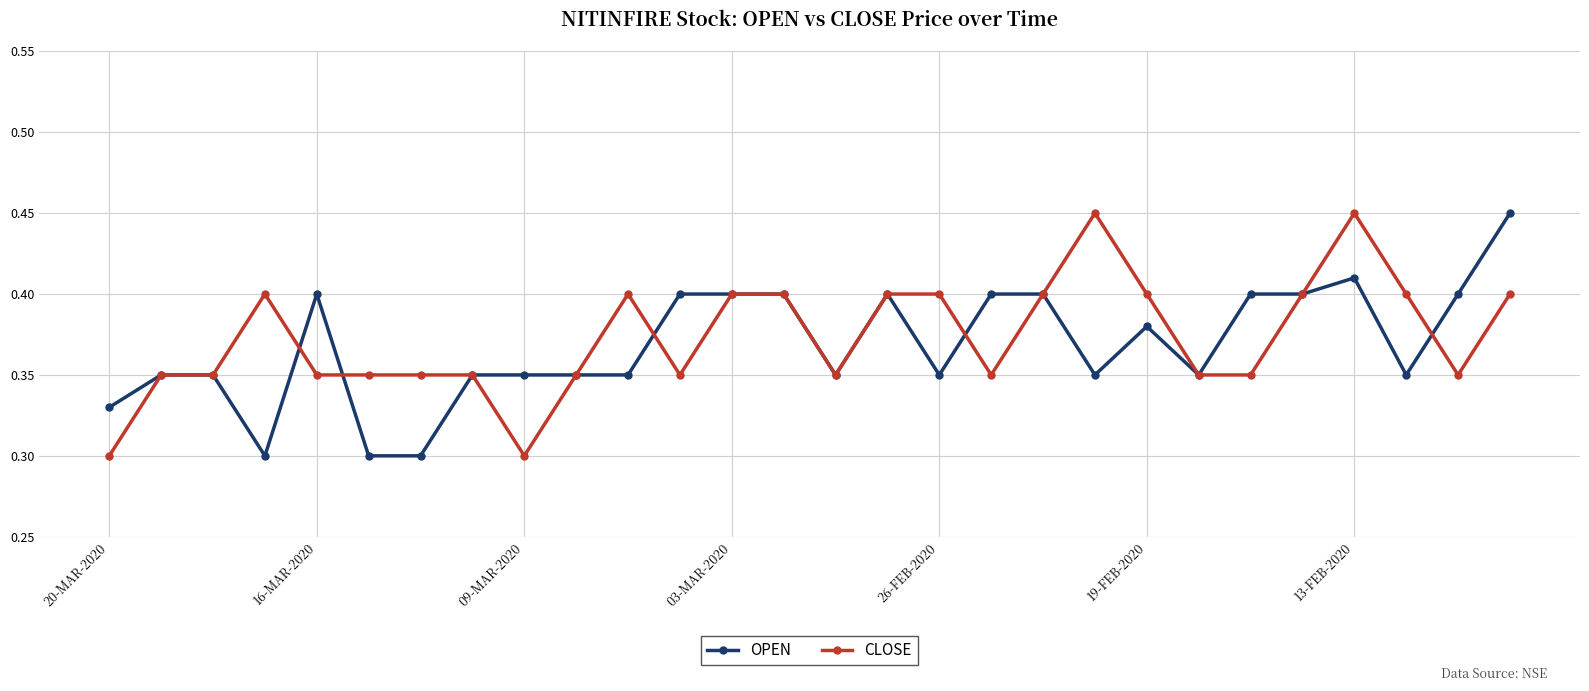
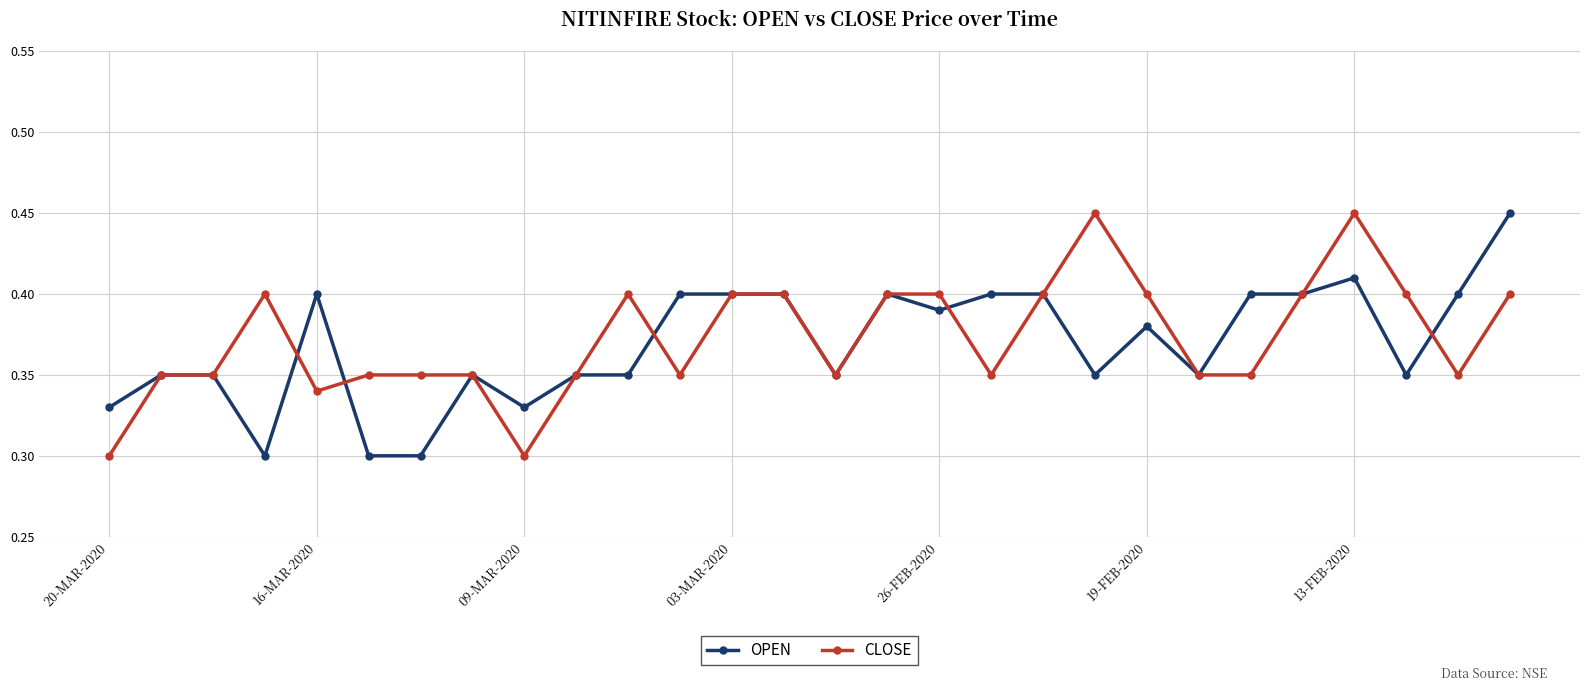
  {
    "OPEN": {
      "20-MAR-2020": 0.33,
      "16-MAR-2020": 0.40,
-     "09-MAR-2020": 0.35,
-     "26-FEB-2020": 0.35,
+     "09-MAR-2020": 0.33,
+     "26-FEB-2020": 0.39,
      "19-FEB-2020": 0.38,
      "13-FEB-2020": 0.41
    },
    "CLOSE": {
      "20-MAR-2020": 0.30,
-     "16-MAR-2020": 0.35,
+     "16-MAR-2020": 0.34,
      "09-MAR-2020": 0.30,
      "26-FEB-2020": 0.40,
      "19-FEB-2020": 0.40,
      "13-FEB-2020": 0.45
    }
  }
